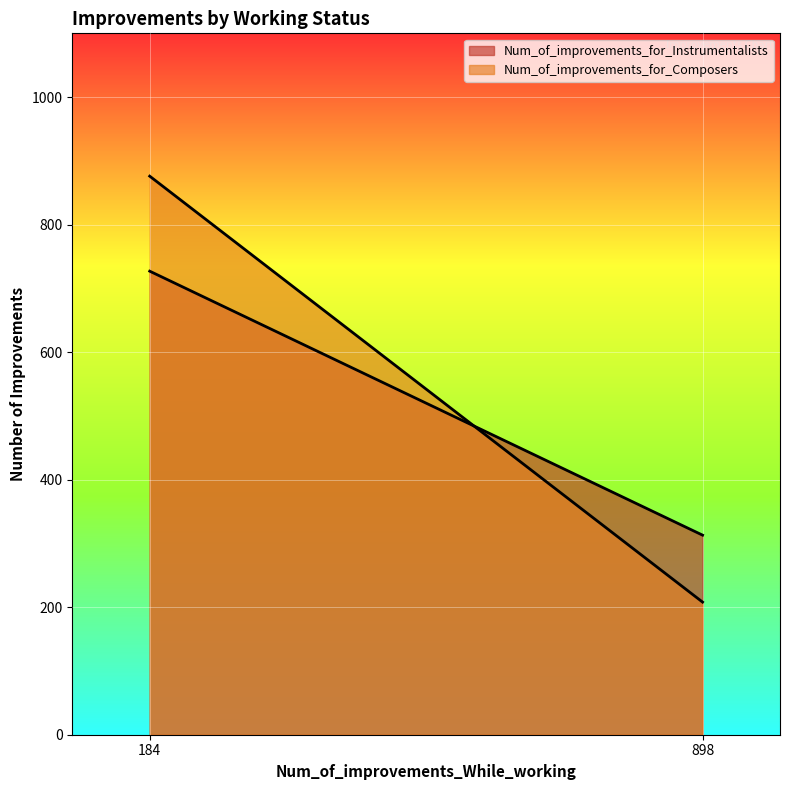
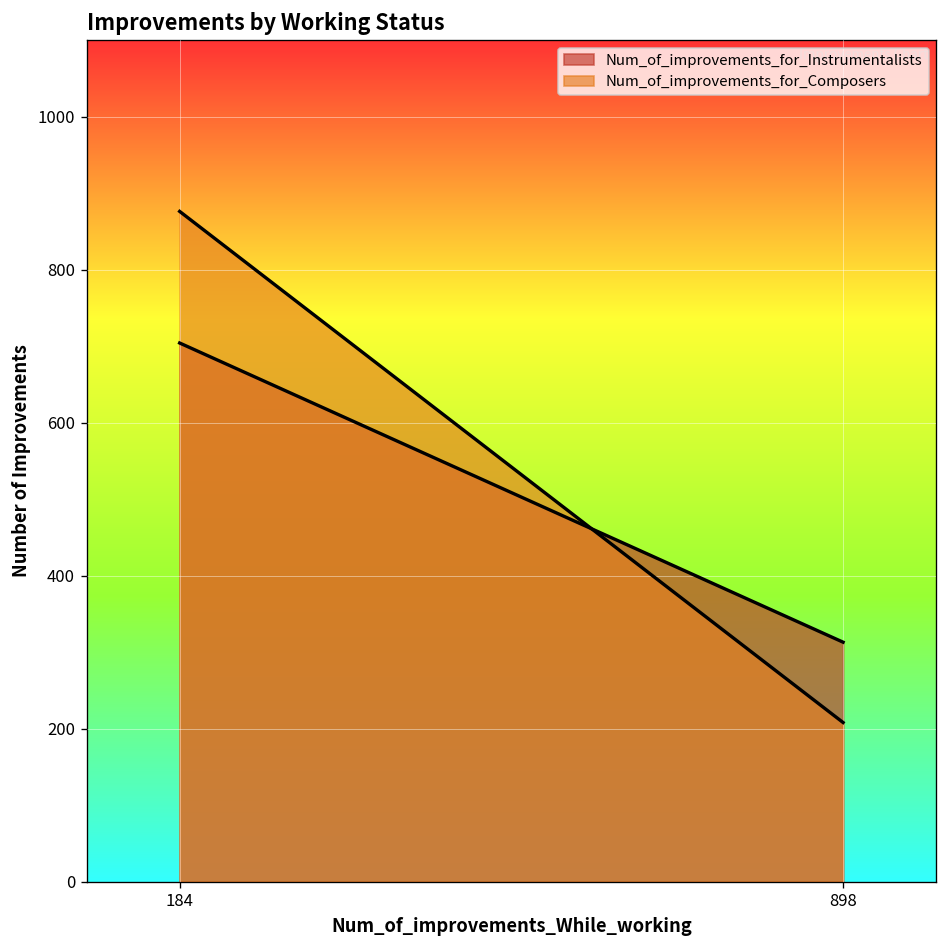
  {
    "Num_of_improvements_for_Instrumentalists": {
-     "184": 730,
+     "184": 700,
      "898": 310
    },
    "Num_of_improvements_for_Composers": {
      "184": 880,
      "898": 210
    }
  }
